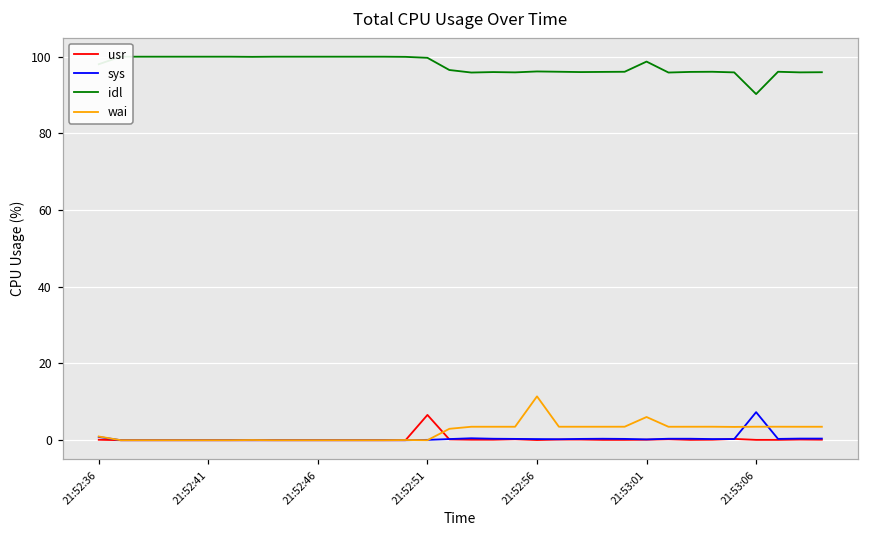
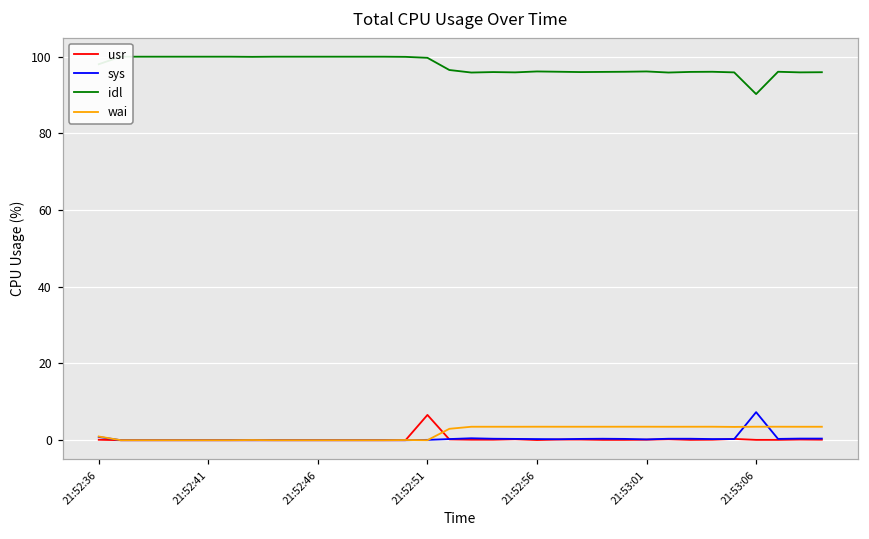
  {
    "usr": {
      "21:52:36": 0,
      "21:52:51": 7,
      "21:53:06": 0
    },
    "sys": {
      "21:53:06": 7
    },
    "idl": {
      "21:52:41": 100,
      "21:52:46": 100,
      "21:52:51": 100,
      "21:52:56": 96,
-     "21:53:01": 99,
+     "21:53:01": 96,
      "21:53:06": 90
    },
    "wai": {
-     "21:52:56": 11,
-     "21:53:01": 6,
+     "21:52:56": 4,
+     "21:53:01": 4,
      "21:53:06": 4
    }
  }
